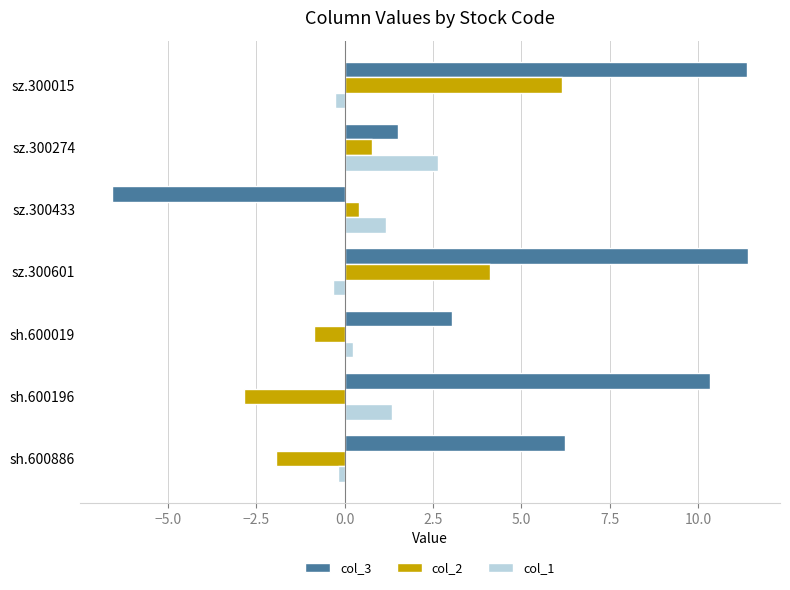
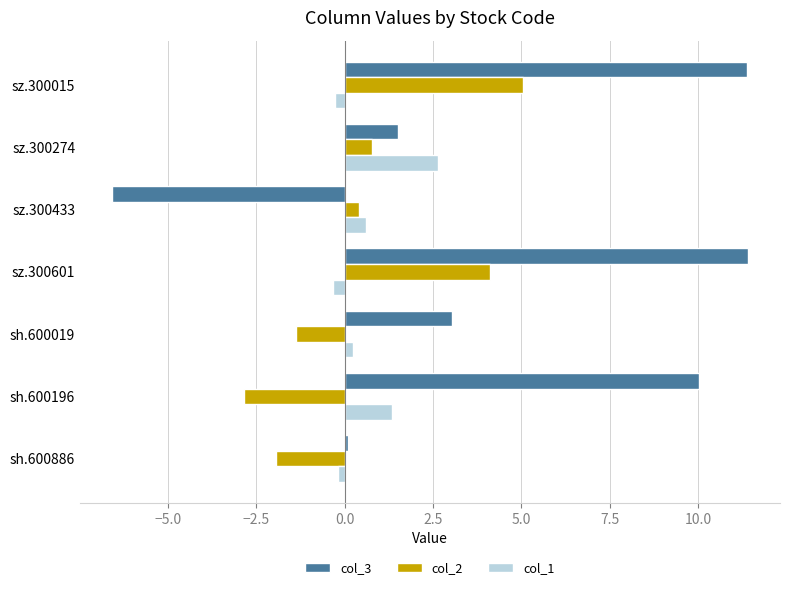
  {
    "col_3": {
      "sz.300015": 11.4,
      "sz.300274": 1.5,
      "sz.300433": -6.6,
      "sz.300601": 11.4,
      "sh.600019": 3.0,
-     "sh.600196": 10.3,
-     "sh.600886": 6.2
+     "sh.600196": 10.0,
+     "sh.600886": 0.1
    },
    "col_2": {
-     "sz.300015": 6.1,
+     "sz.300015": 5.0,
      "sz.300274": 0.8,
      "sz.300433": 0.4,
      "sz.300601": 4.1,
-     "sh.600019": -0.9,
+     "sh.600019": -1.4,
      "sh.600196": -2.9,
      "sh.600886": -1.9
    },
    "col_1": {
      "sz.300015": -0.3,
      "sz.300274": 2.6,
-     "sz.300433": 1.2,
+     "sz.300433": 0.6,
      "sz.300601": -0.3,
      "sh.600019": 0.2,
      "sh.600196": 1.3,
      "sh.600886": -0.2
    }
  }
